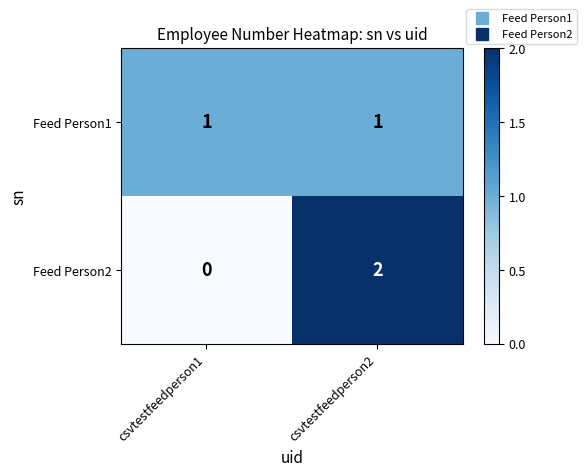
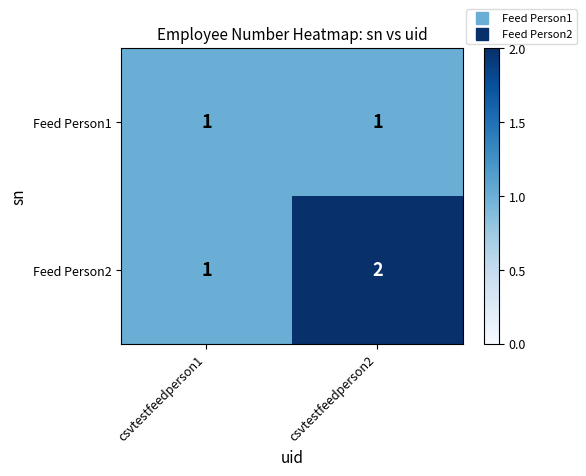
  {
    "Feed Person1": {
      "csvtestfeedperson1": 1,
      "csvtestfeedperson2": 1
    },
    "Feed Person2": {
-     "csvtestfeedperson1": 0,
+     "csvtestfeedperson1": 1,
      "csvtestfeedperson2": 2
    }
  }
